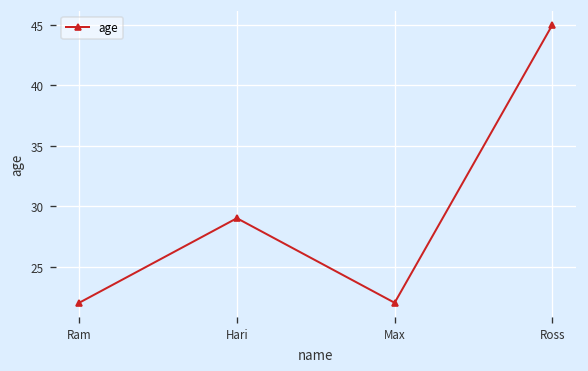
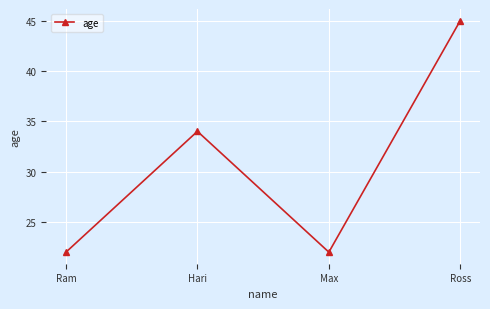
  {
    "Ram": 22,
-   "Hari": 29,
+   "Hari": 34,
    "Max": 22,
    "Ross": 45
  }
